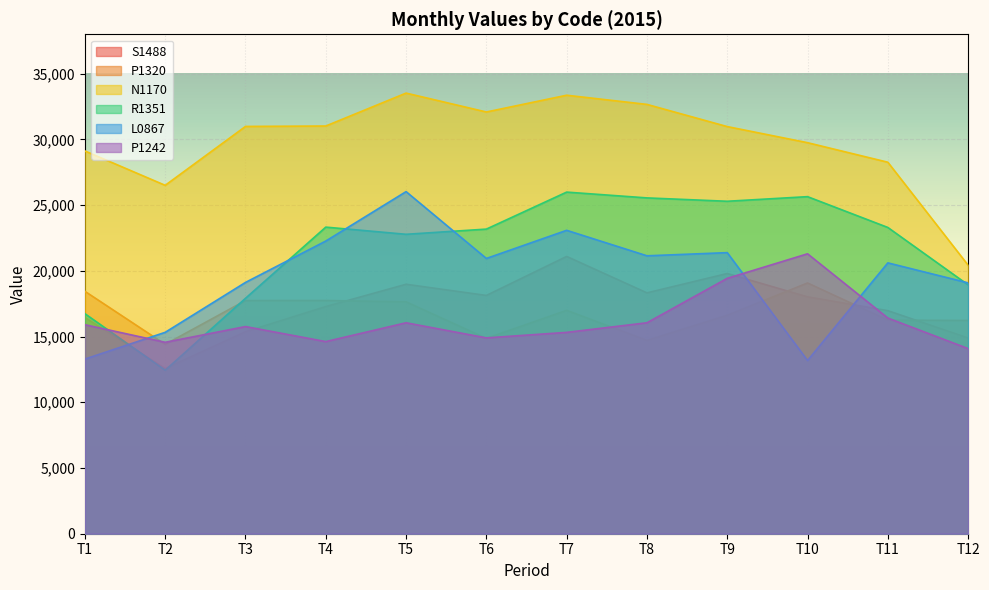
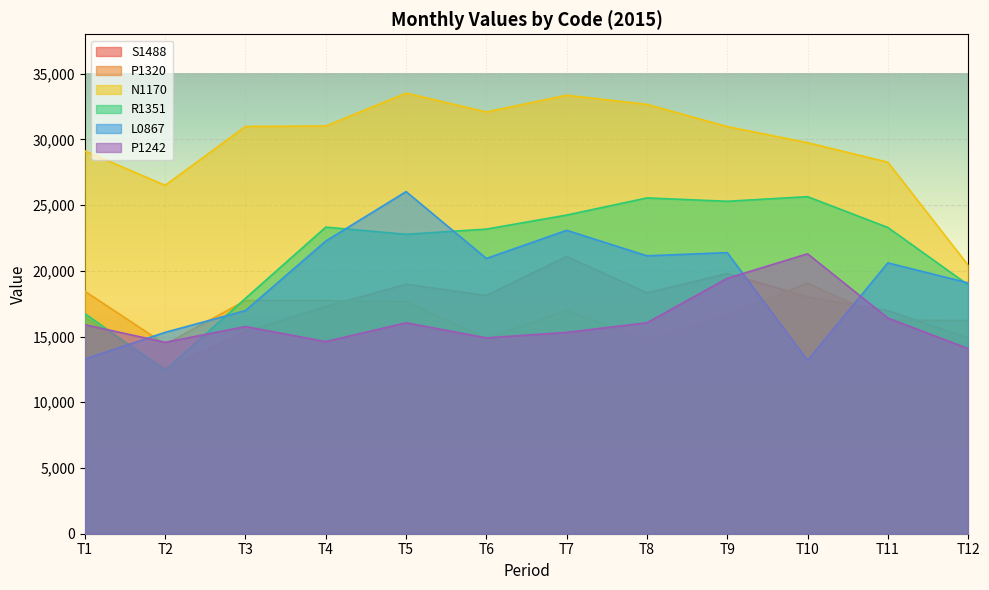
  {
    "N1170": {
      "T1": "29,100",
      "T2": "26,500",
      "T3": "31,000",
      "T4": "31,000",
      "T5": "33,500",
      "T6": "32,100",
      "T7": "33,400",
      "T8": "32,700",
      "T9": "31,000",
      "T10": "29,800",
      "T11": "28,300",
      "T12": "20,400"
    },
    "R1351": {
      "T1": "16,700",
      "T4": "23,300",
      "T5": "22,800",
      "T6": "23,200",
-     "T7": "26,000",
+     "T7": "24,200",
      "T8": "25,600",
      "T9": "25,300",
      "T10": "25,600",
      "T11": "23,300"
    },
    "L0867": {
      "T1": "13,300",
      "T2": "15,300",
-     "T3": "19,100",
+     "T3": "17,000",
      "T4": "22,300",
      "T5": "26,000",
      "T6": "20,900",
      "T7": "23,100",
      "T8": "21,100",
      "T9": "21,400",
      "T10": "13,200",
      "T11": "20,600"
    },
    "P1242": {
      "T1": "15,900",
      "T3": "15,800",
      "T4": "14,600",
      "T5": "16,100",
      "T7": "15,300",
      "T8": "16,100",
      "T9": "19,400",
      "T10": "21,300",
      "T12": "14,100"
    }
  }
